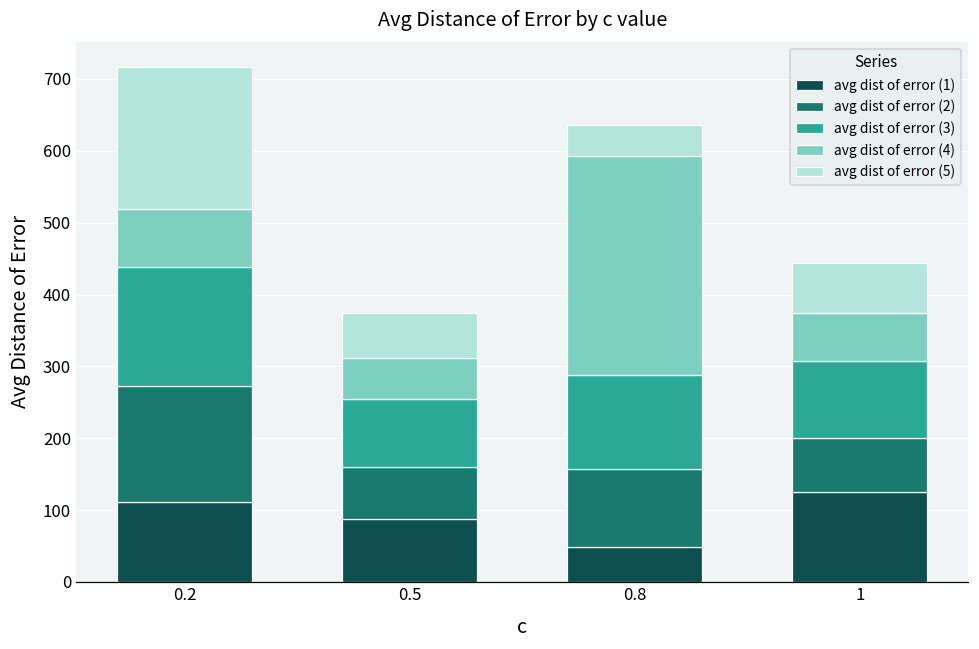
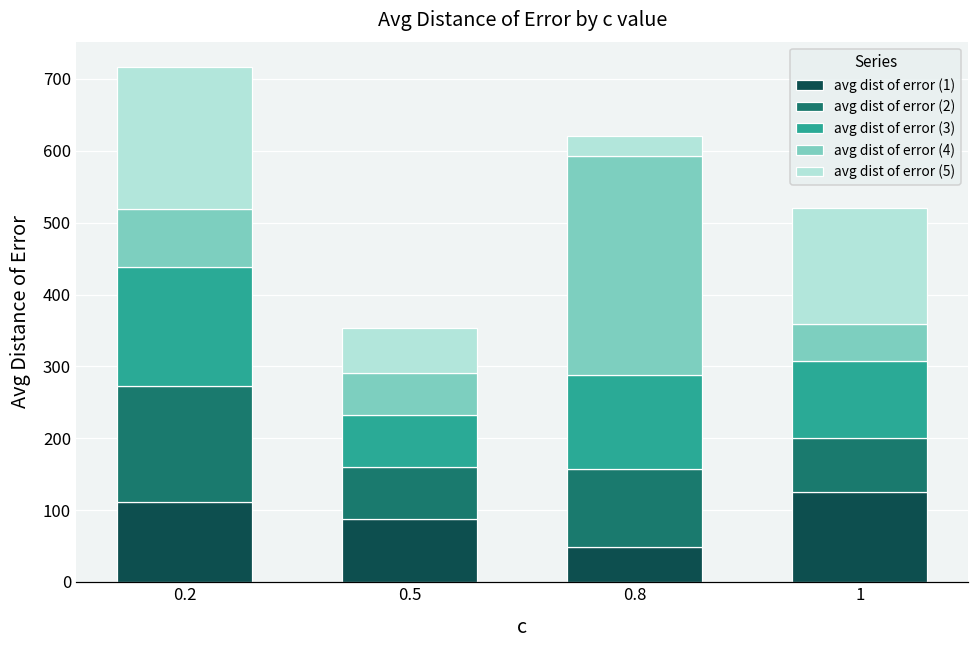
  {
    "avg dist of error (3)": {
      "0.2": 170,
-     "0.5": 90,
+     "0.5": 70,
      "0.8": 130,
      "1": 110
    },
    "avg dist of error (4)": {
      "0.2": 80,
      "0.5": 60,
      "0.8": 300,
-     "1": 70
+     "1": 50
    },
    "avg dist of error (5)": {
      "0.2": 200,
      "0.5": 60,
-     "0.8": 40,
-     "1": 70
+     "0.8": 30,
+     "1": 160
    }
  }
